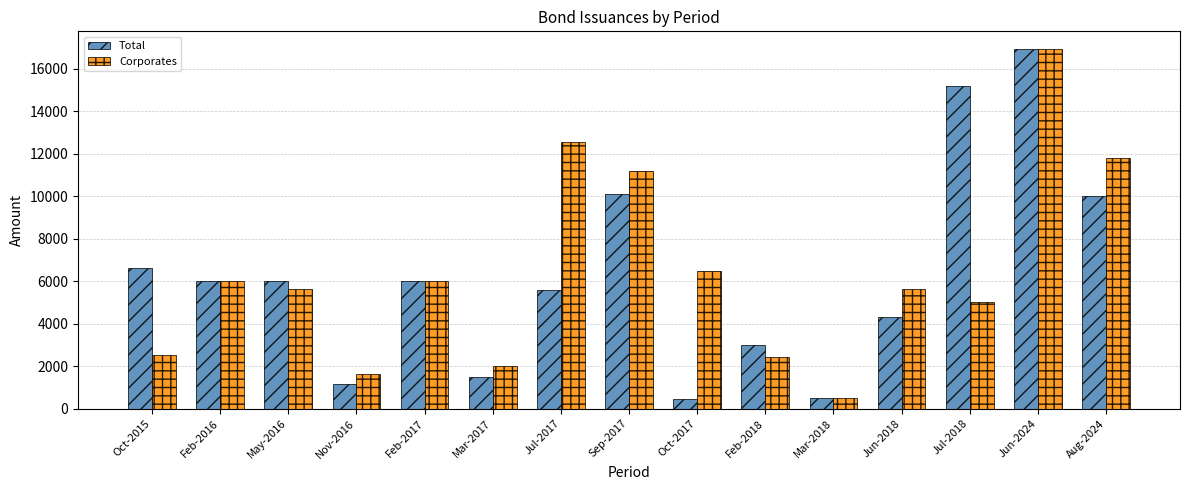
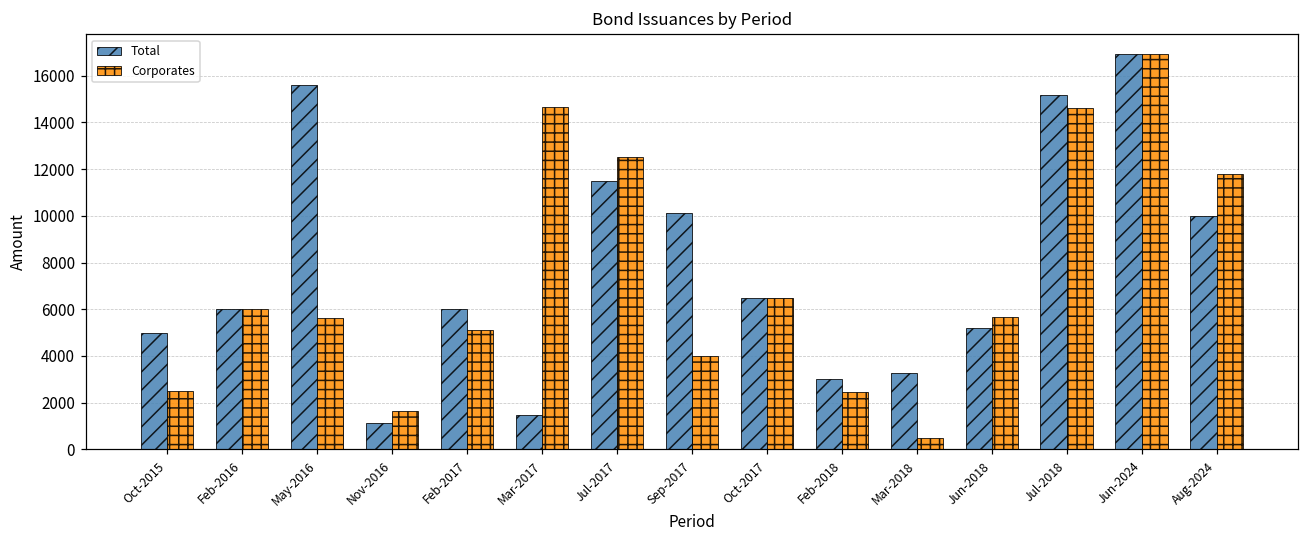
  {
    "Total": {
-     "Oct-2015": 6600,
+     "Oct-2015": 5000,
      "Feb-2016": 6000,
-     "May-2016": 6000,
+     "May-2016": 15600,
      "Nov-2016": 1200,
      "Feb-2017": 6000,
      "Mar-2017": 1500,
-     "Jul-2017": 5600,
+     "Jul-2017": 11500,
      "Sep-2017": 10100,
-     "Oct-2017": 400,
+     "Oct-2017": 6500,
      "Feb-2018": 3000,
-     "Mar-2018": 500,
-     "Jun-2018": 4300,
+     "Mar-2018": 3300,
+     "Jun-2018": 5200,
      "Jul-2018": 15200,
      "Jun-2024": 16900,
      "Aug-2024": 10000
    },
    "Corporates": {
      "Oct-2015": 2500,
      "Feb-2016": 6000,
      "May-2016": 5600,
      "Nov-2016": 1600,
-     "Feb-2017": 6000,
-     "Mar-2017": 2000,
+     "Feb-2017": 5100,
+     "Mar-2017": 14600,
      "Jul-2017": 12500,
-     "Sep-2017": 11200,
+     "Sep-2017": 4000,
      "Oct-2017": 6500,
      "Feb-2018": 2400,
      "Mar-2018": 500,
      "Jun-2018": 5600,
-     "Jul-2018": 5000,
+     "Jul-2018": 14600,
      "Jun-2024": 16900,
      "Aug-2024": 11800
    }
  }
